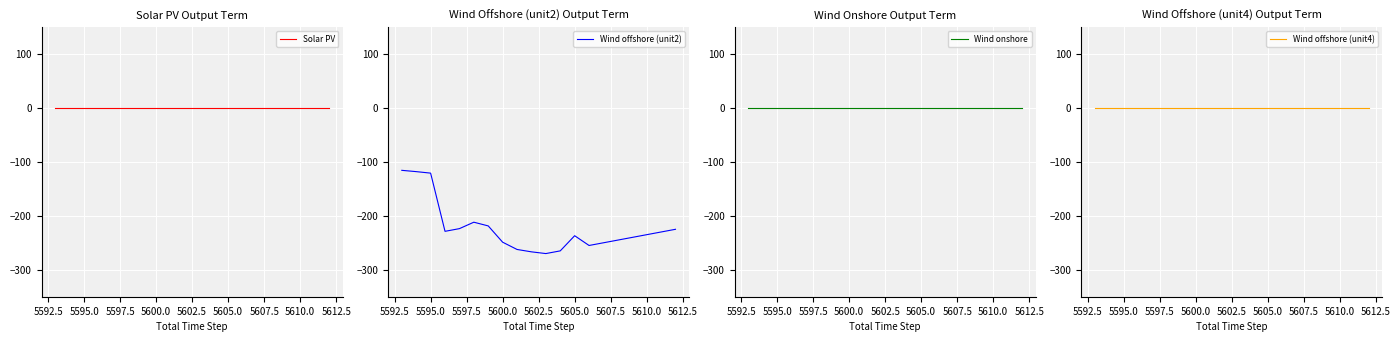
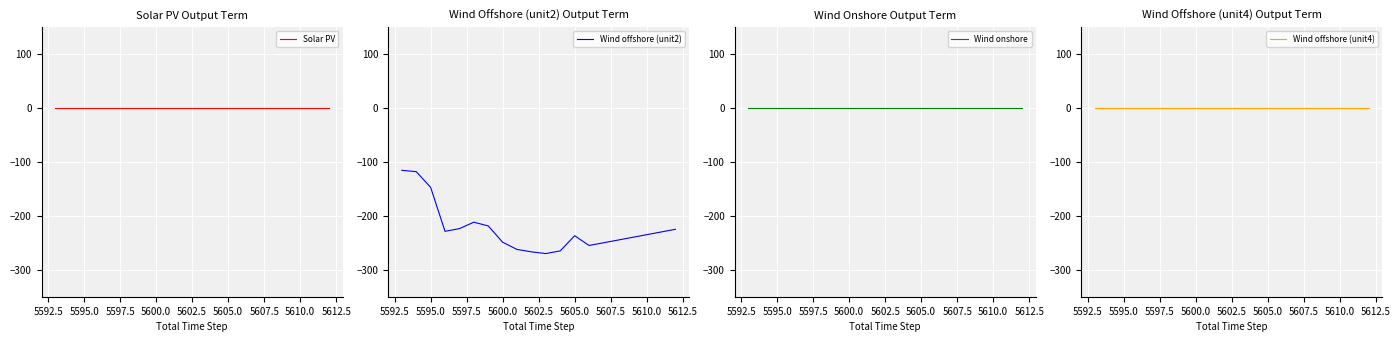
  {
    "Solar PV Output Term": {
      "5595.0": 0,
      "5600.0": 0,
      "5605.0": 0,
      "5610.0": 0
    },
    "Wind Offshore (unit2) Output Term": {
-     "5595.0": -120,
+     "5595.0": -150,
      "5600.0": -250,
      "5605.0": -240,
      "5610.0": -240
    },
    "Wind Onshore Output Term": {
      "5595.0": 0,
      "5600.0": 0,
      "5605.0": 0,
      "5610.0": 0
    },
    "Wind Offshore (unit4) Output Term": {
      "5595.0": 0,
      "5600.0": 0,
      "5605.0": 0,
      "5610.0": 0
    }
  }
